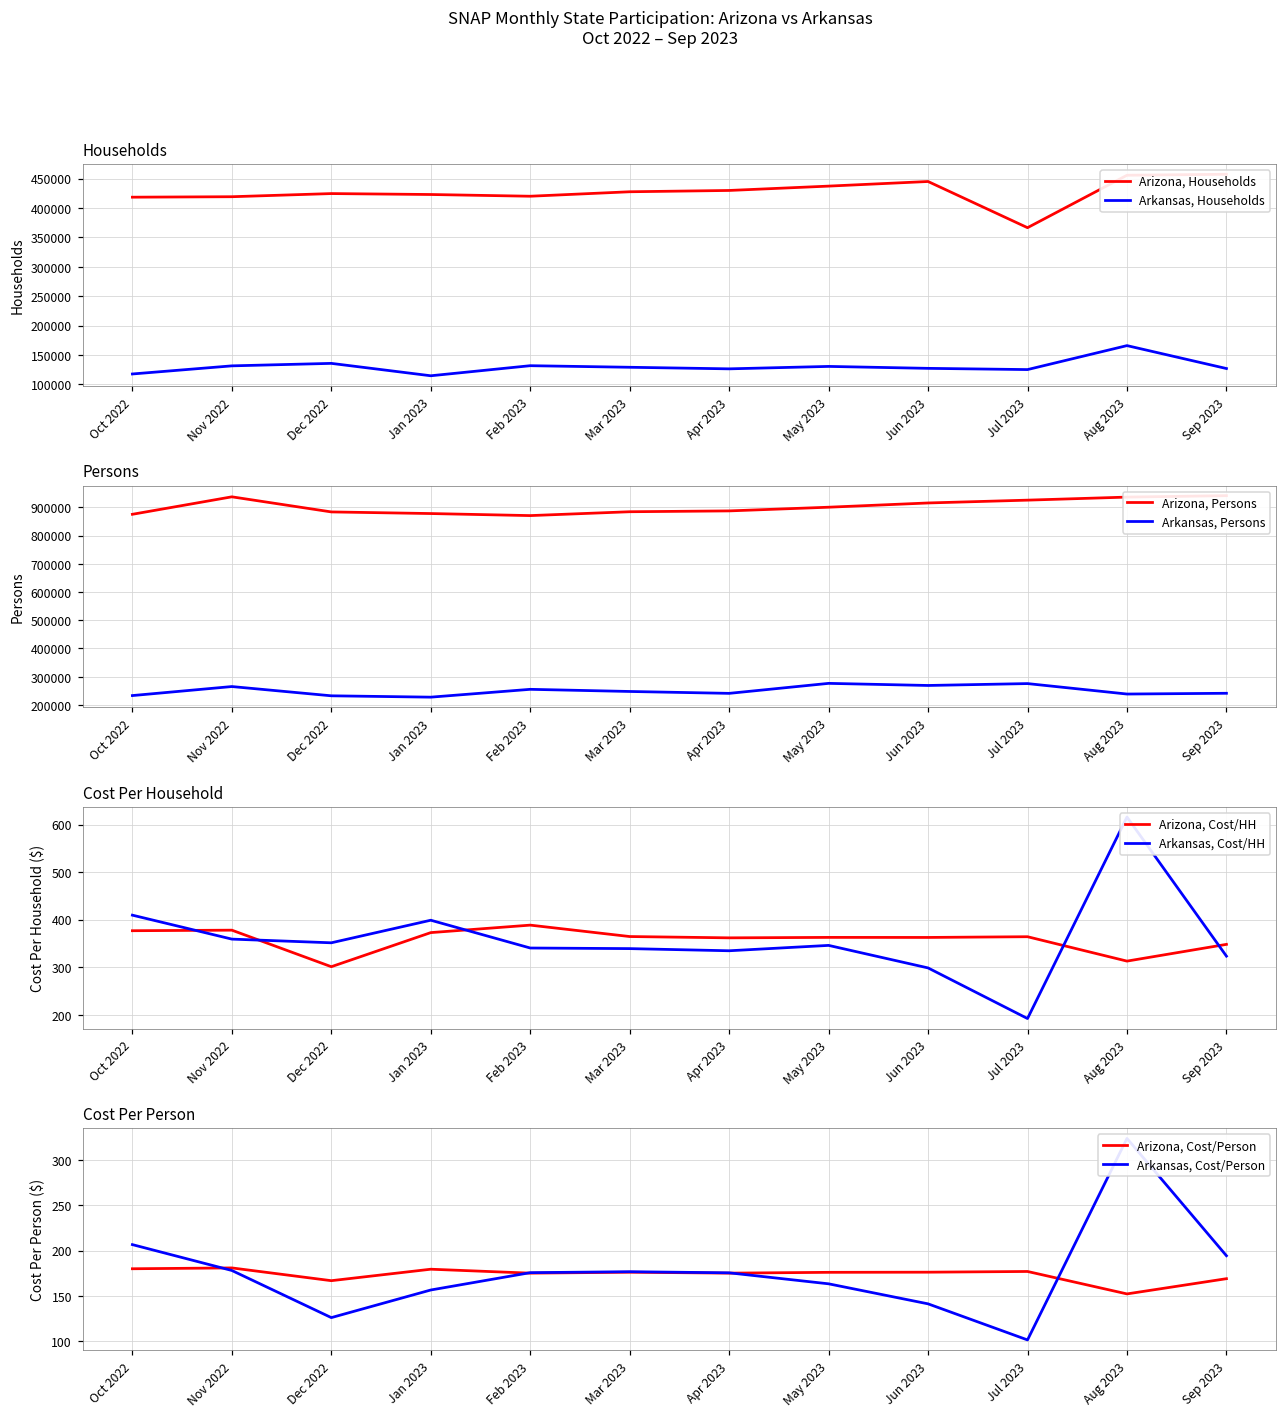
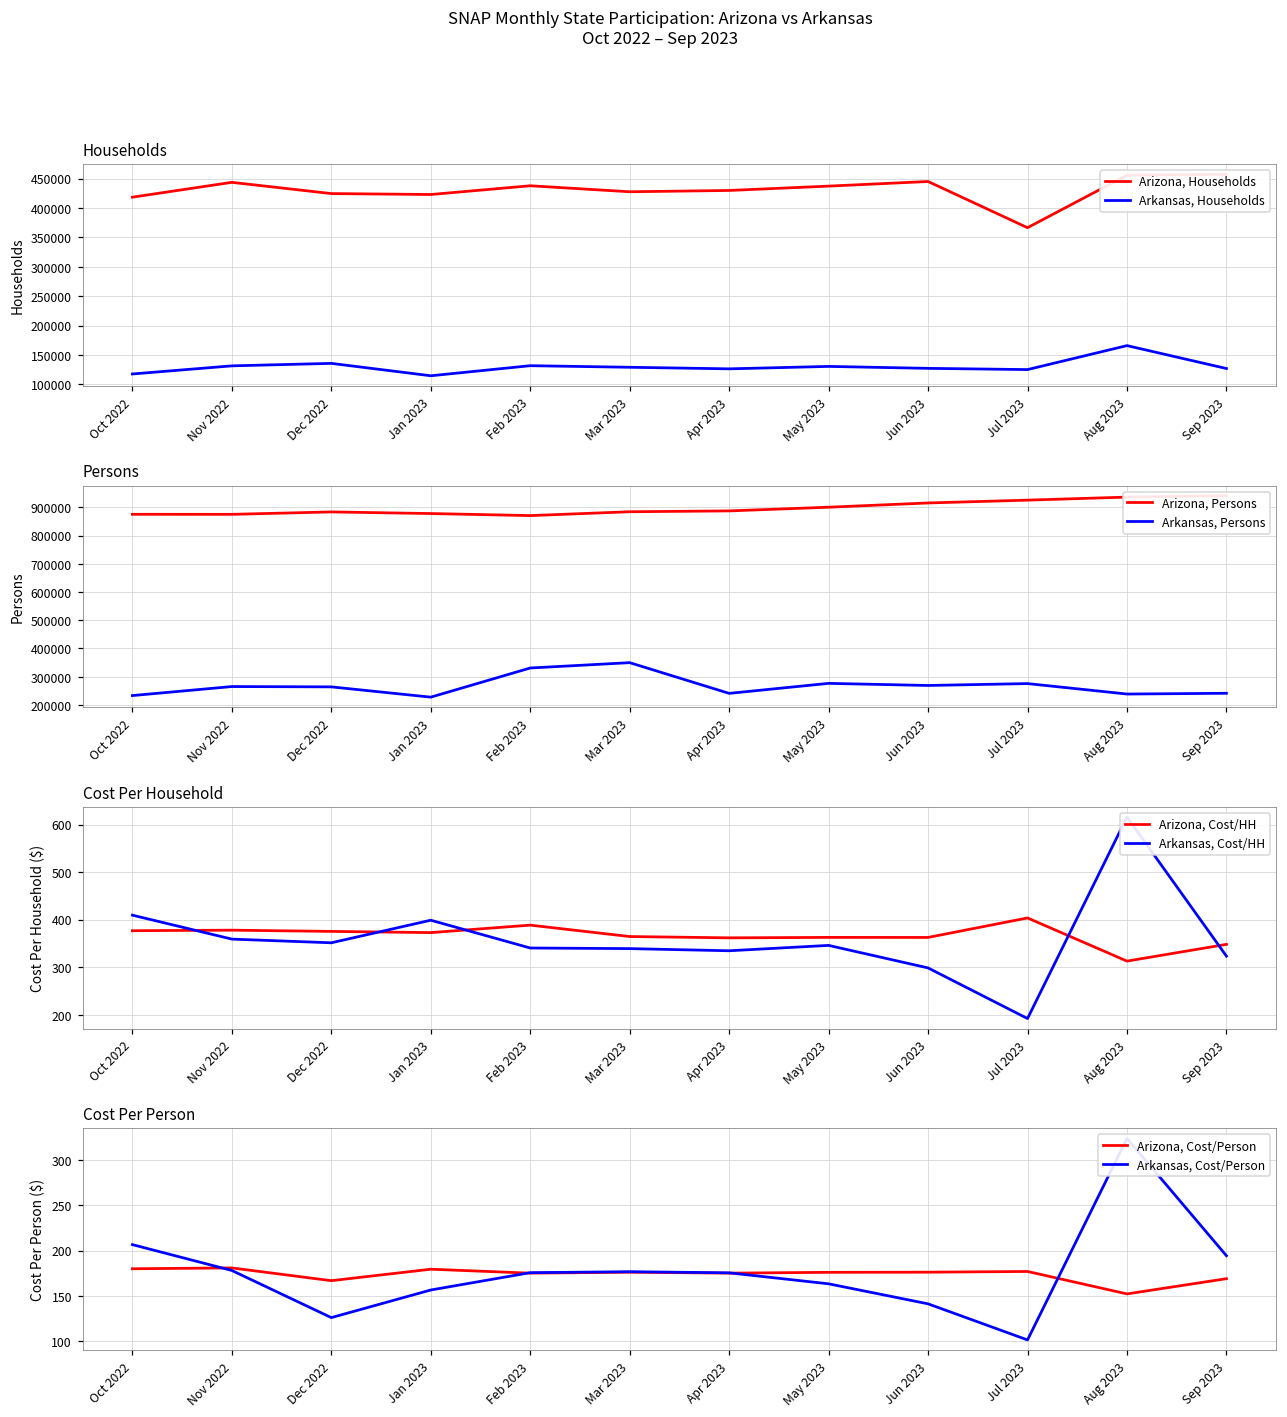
  {
    "Households": {
      "Arizona, Households": {
        "Oct 2022": 420000,
-       "Nov 2022": 420000,
+       "Nov 2022": 440000,
        "Dec 2022": 420000,
        "Jan 2023": 420000,
-       "Feb 2023": 420000,
+       "Feb 2023": 440000,
        "Mar 2023": 430000,
        "Apr 2023": 430000,
        "May 2023": 440000,
        "Jun 2023": 440000,
        "Jul 2023": 370000
      },
      "Arkansas, Households": {
        "Oct 2022": 120000,
        "Nov 2022": 130000,
        "Dec 2022": 140000,
        "Jan 2023": 110000,
        "Feb 2023": 130000,
        "Mar 2023": 130000,
        "Apr 2023": 130000,
        "May 2023": 130000,
        "Jun 2023": 130000,
        "Jul 2023": 130000,
        "Aug 2023": 170000,
        "Sep 2023": 130000
      }
    },
    "Persons": {
      "Arizona, Persons": {
        "Oct 2022": 880000,
-       "Nov 2022": 940000,
+       "Nov 2022": 880000,
        "Dec 2022": 880000,
        "Jan 2023": 880000,
        "Feb 2023": 870000,
        "Mar 2023": 880000,
        "Apr 2023": 890000,
        "May 2023": 900000,
        "Jun 2023": 920000,
        "Jul 2023": 930000
      },
      "Arkansas, Persons": {
        "Oct 2022": 230000,
        "Nov 2022": 270000,
-       "Dec 2022": 230000,
+       "Dec 2022": 260000,
        "Jan 2023": 230000,
-       "Feb 2023": 260000,
-       "Mar 2023": 250000,
+       "Feb 2023": 330000,
+       "Mar 2023": 350000,
        "Apr 2023": 240000,
        "May 2023": 280000,
        "Jun 2023": 270000,
        "Jul 2023": 280000,
        "Aug 2023": 240000,
        "Sep 2023": 240000
      }
    },
    "Cost Per Household": {
      "Arizona, Cost/HH": {
        "Oct 2022": 380,
        "Nov 2022": 380,
-       "Dec 2022": 300,
+       "Dec 2022": 380,
        "Jan 2023": 370,
        "Feb 2023": 390,
        "Mar 2023": 360,
        "Apr 2023": 360,
        "May 2023": 360,
        "Jun 2023": 360,
-       "Jul 2023": 360,
+       "Jul 2023": 400,
        "Aug 2023": 310,
        "Sep 2023": 350
      },
      "Arkansas, Cost/HH": {
        "Oct 2022": 410,
        "Nov 2022": 360,
        "Dec 2022": 350,
        "Jan 2023": 400,
        "Feb 2023": 340,
        "Mar 2023": 340,
        "Apr 2023": 330,
        "May 2023": 350,
        "Jun 2023": 300,
        "Jul 2023": 190,
        "Sep 2023": 320
      }
    },
    "Cost Per Person": {
      "Arizona, Cost/Person": {
        "Oct 2022": 180,
        "Dec 2022": 170,
        "Jan 2023": 180,
        "May 2023": 180,
        "Jun 2023": 180,
        "Jul 2023": 180,
        "Aug 2023": 150,
        "Sep 2023": 170
      },
      "Arkansas, Cost/Person": {
        "Oct 2022": 210,
        "Dec 2022": 130,
        "Jan 2023": 160,
        "May 2023": 160,
        "Jun 2023": 140,
        "Jul 2023": 100,
        "Sep 2023": 190
      }
    }
  }
